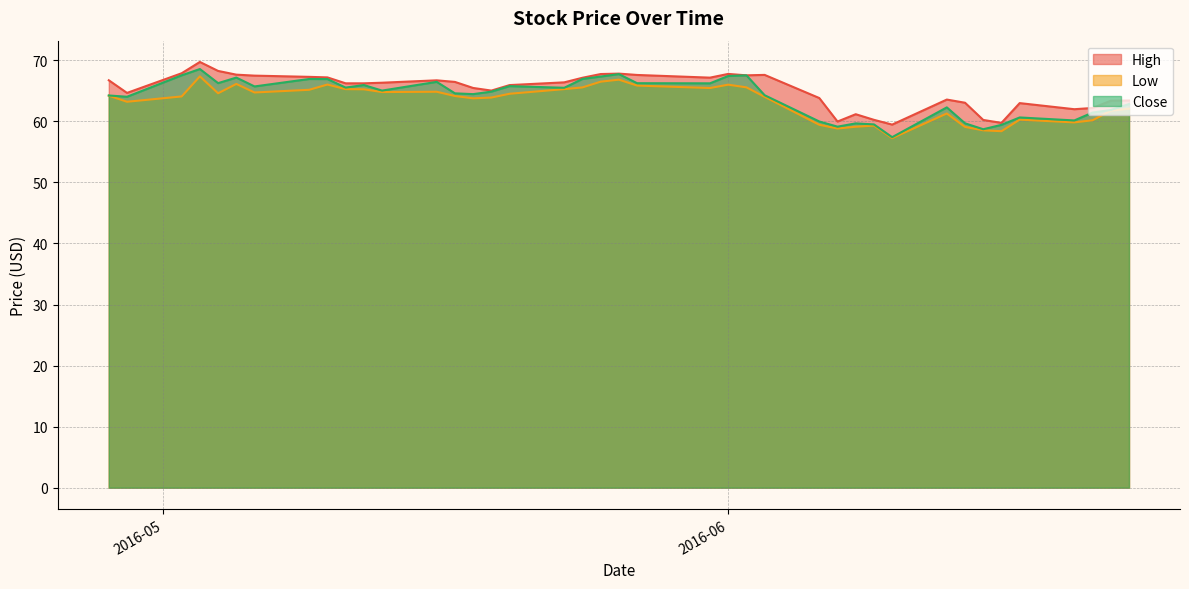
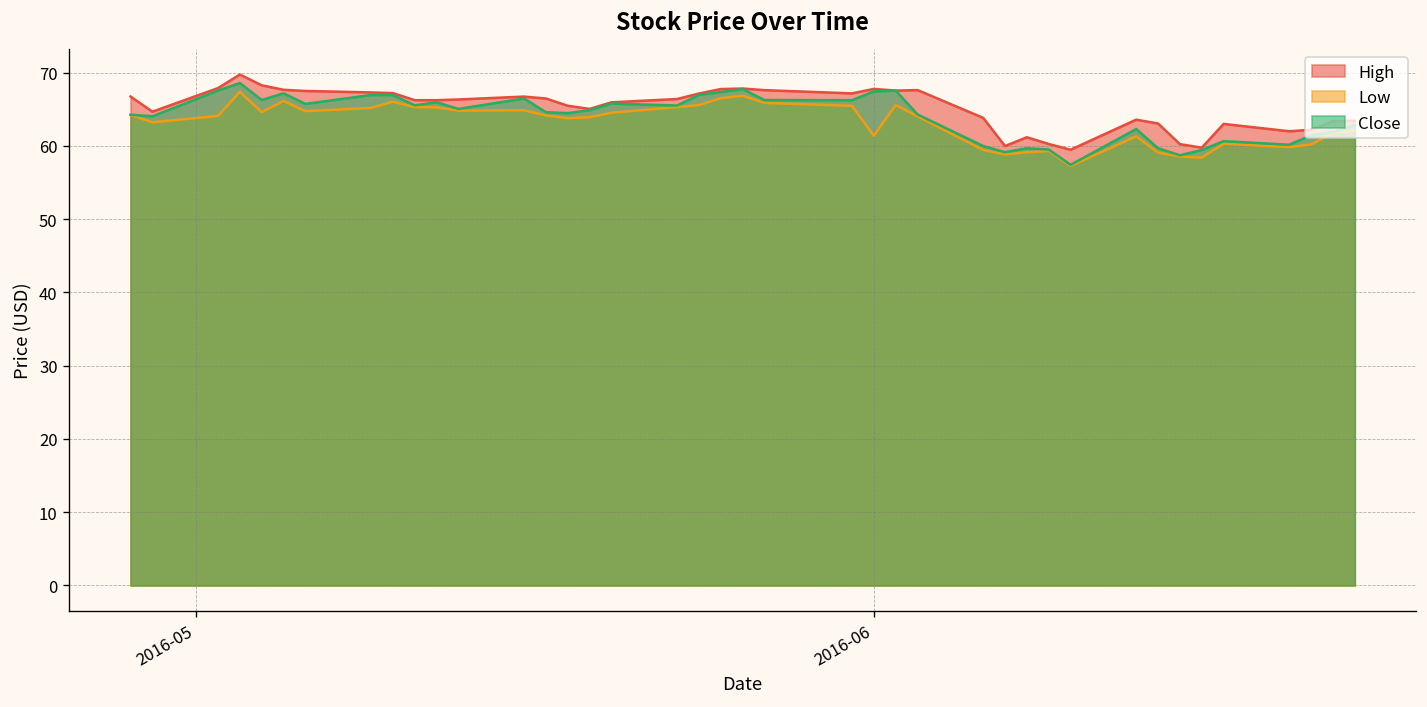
  {
    "Low": {
-     "2016-06": 66
+     "2016-06": 61
    }
  }
